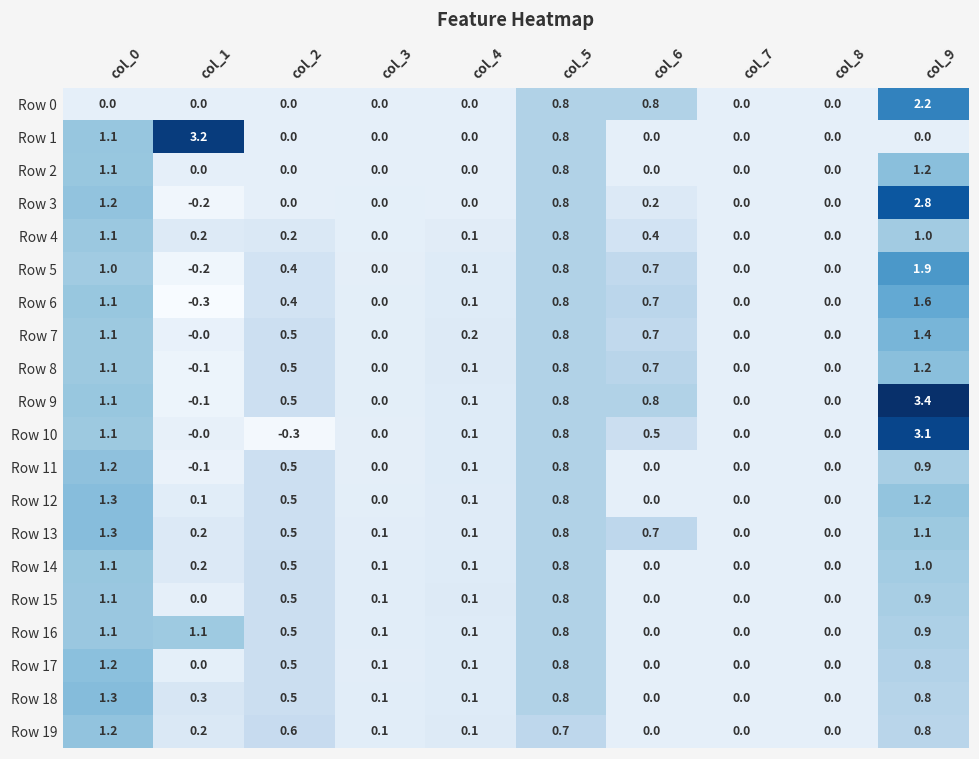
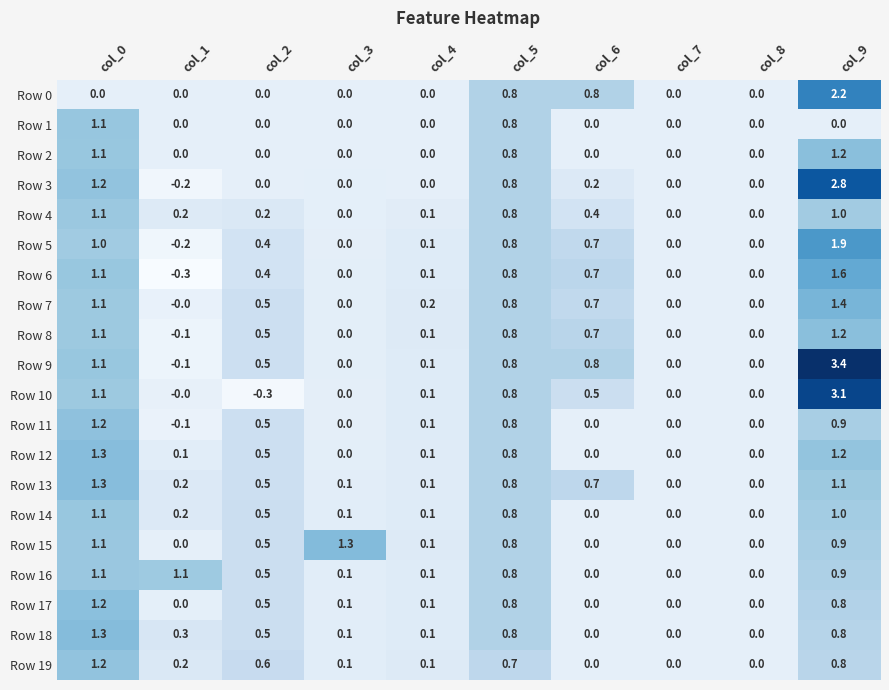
  {
    "Row 0": {
      "col_0": 0.0,
      "col_1": 0.0,
      "col_2": 0.0,
      "col_3": 0.0,
      "col_4": 0.0,
      "col_5": 0.8,
      "col_6": 0.8,
      "col_7": 0.0,
      "col_8": 0.0,
      "col_9": 2.2
    },
    "Row 1": {
      "col_0": 1.1,
-     "col_1": 3.2,
+     "col_1": 0.0,
      "col_2": 0.0,
      "col_3": 0.0,
      "col_4": 0.0,
      "col_5": 0.8,
      "col_6": 0.0,
      "col_7": 0.0,
      "col_8": 0.0,
      "col_9": 0.0
    },
    "Row 2": {
      "col_0": 1.1,
      "col_1": 0.0,
      "col_2": 0.0,
      "col_3": 0.0,
      "col_4": 0.0,
      "col_5": 0.8,
      "col_6": 0.0,
      "col_7": 0.0,
      "col_8": 0.0,
      "col_9": 1.2
    },
    "Row 3": {
      "col_0": 1.2,
      "col_1": -0.2,
      "col_2": 0.0,
      "col_3": 0.0,
      "col_4": 0.0,
      "col_5": 0.8,
      "col_6": 0.2,
      "col_7": 0.0,
      "col_8": 0.0,
      "col_9": 2.8
    },
    "Row 4": {
      "col_0": 1.1,
      "col_1": 0.2,
      "col_2": 0.2,
      "col_3": 0.0,
      "col_4": 0.1,
      "col_5": 0.8,
      "col_6": 0.4,
      "col_7": 0.0,
      "col_8": 0.0,
      "col_9": 1.0
    },
    "Row 5": {
      "col_0": 1.0,
      "col_1": -0.2,
      "col_2": 0.4,
      "col_3": 0.0,
      "col_4": 0.1,
      "col_5": 0.8,
      "col_6": 0.7,
      "col_7": 0.0,
      "col_8": 0.0,
      "col_9": 1.9
    },
    "Row 6": {
      "col_0": 1.1,
      "col_1": -0.3,
      "col_2": 0.4,
      "col_3": 0.0,
      "col_4": 0.1,
      "col_5": 0.8,
      "col_6": 0.7,
      "col_7": 0.0,
      "col_8": 0.0,
      "col_9": 1.6
    },
    "Row 7": {
      "col_0": 1.1,
      "col_1": -0.0,
      "col_2": 0.5,
      "col_3": 0.0,
      "col_4": 0.2,
      "col_5": 0.8,
      "col_6": 0.7,
      "col_7": 0.0,
      "col_8": 0.0,
      "col_9": 1.4
    },
    "Row 8": {
      "col_0": 1.1,
      "col_1": -0.1,
      "col_2": 0.5,
      "col_3": 0.0,
      "col_4": 0.1,
      "col_5": 0.8,
      "col_6": 0.7,
      "col_7": 0.0,
      "col_8": 0.0,
      "col_9": 1.2
    },
    "Row 9": {
      "col_0": 1.1,
      "col_1": -0.1,
      "col_2": 0.5,
      "col_3": 0.0,
      "col_4": 0.1,
      "col_5": 0.8,
      "col_6": 0.8,
      "col_7": 0.0,
      "col_8": 0.0,
      "col_9": 3.4
    },
    "Row 10": {
      "col_0": 1.1,
      "col_1": -0.0,
      "col_2": -0.3,
      "col_3": 0.0,
      "col_4": 0.1,
      "col_5": 0.8,
      "col_6": 0.5,
      "col_7": 0.0,
      "col_8": 0.0,
      "col_9": 3.1
    },
    "Row 11": {
      "col_0": 1.2,
      "col_1": -0.1,
      "col_2": 0.5,
      "col_3": 0.0,
      "col_4": 0.1,
      "col_5": 0.8,
      "col_6": 0.0,
      "col_7": 0.0,
      "col_8": 0.0,
      "col_9": 0.9
    },
    "Row 12": {
      "col_0": 1.3,
      "col_1": 0.1,
      "col_2": 0.5,
      "col_3": 0.0,
      "col_4": 0.1,
      "col_5": 0.8,
      "col_6": 0.0,
      "col_7": 0.0,
      "col_8": 0.0,
      "col_9": 1.2
    },
    "Row 13": {
      "col_0": 1.3,
      "col_1": 0.2,
      "col_2": 0.5,
      "col_3": 0.1,
      "col_4": 0.1,
      "col_5": 0.8,
      "col_6": 0.7,
      "col_7": 0.0,
      "col_8": 0.0,
      "col_9": 1.1
    },
    "Row 14": {
      "col_0": 1.1,
      "col_1": 0.2,
      "col_2": 0.5,
      "col_3": 0.1,
      "col_4": 0.1,
      "col_5": 0.8,
      "col_6": 0.0,
      "col_7": 0.0,
      "col_8": 0.0,
      "col_9": 1.0
    },
    "Row 15": {
      "col_0": 1.1,
      "col_1": 0.0,
      "col_2": 0.5,
-     "col_3": 0.1,
+     "col_3": 1.3,
      "col_4": 0.1,
      "col_5": 0.8,
      "col_6": 0.0,
      "col_7": 0.0,
      "col_8": 0.0,
      "col_9": 0.9
    },
    "Row 16": {
      "col_0": 1.1,
      "col_1": 1.1,
      "col_2": 0.5,
      "col_3": 0.1,
      "col_4": 0.1,
      "col_5": 0.8,
      "col_6": 0.0,
      "col_7": 0.0,
      "col_8": 0.0,
      "col_9": 0.9
    },
    "Row 17": {
      "col_0": 1.2,
      "col_1": 0.0,
      "col_2": 0.5,
      "col_3": 0.1,
      "col_4": 0.1,
      "col_5": 0.8,
      "col_6": 0.0,
      "col_7": 0.0,
      "col_8": 0.0,
      "col_9": 0.8
    },
    "Row 18": {
      "col_0": 1.3,
      "col_1": 0.3,
      "col_2": 0.5,
      "col_3": 0.1,
      "col_4": 0.1,
      "col_5": 0.8,
      "col_6": 0.0,
      "col_7": 0.0,
      "col_8": 0.0,
      "col_9": 0.8
    },
    "Row 19": {
      "col_0": 1.2,
      "col_1": 0.2,
      "col_2": 0.6,
      "col_3": 0.1,
      "col_4": 0.1,
      "col_5": 0.7,
      "col_6": 0.0,
      "col_7": 0.0,
      "col_8": 0.0,
      "col_9": 0.8
    }
  }
